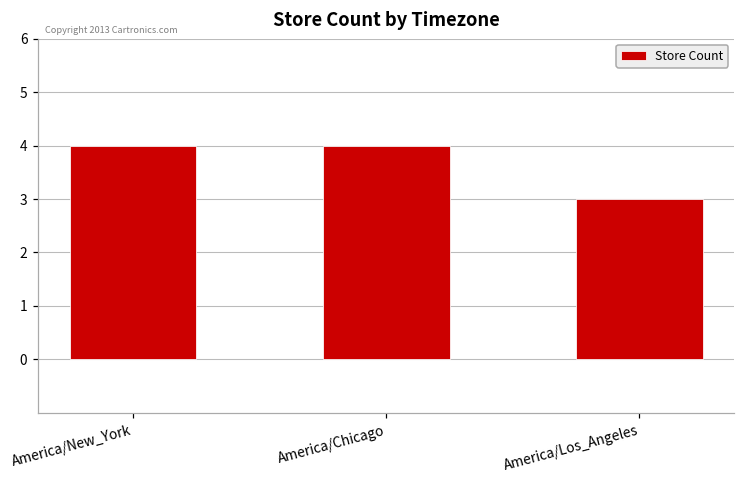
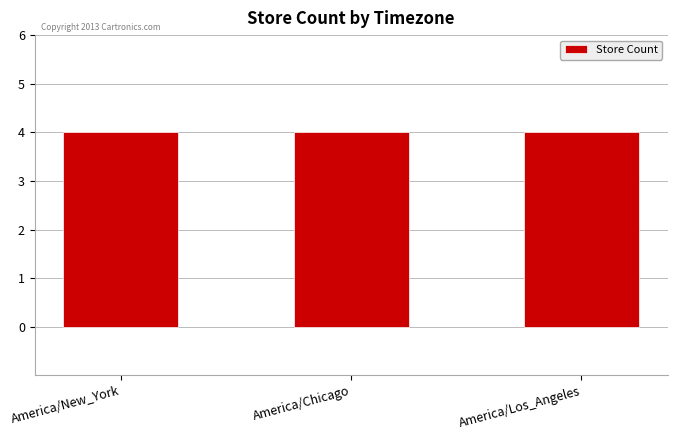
  {
    "America/New_York": 4,
    "America/Chicago": 4,
-   "America/Los_Angeles": 3
+   "America/Los_Angeles": 4
  }
